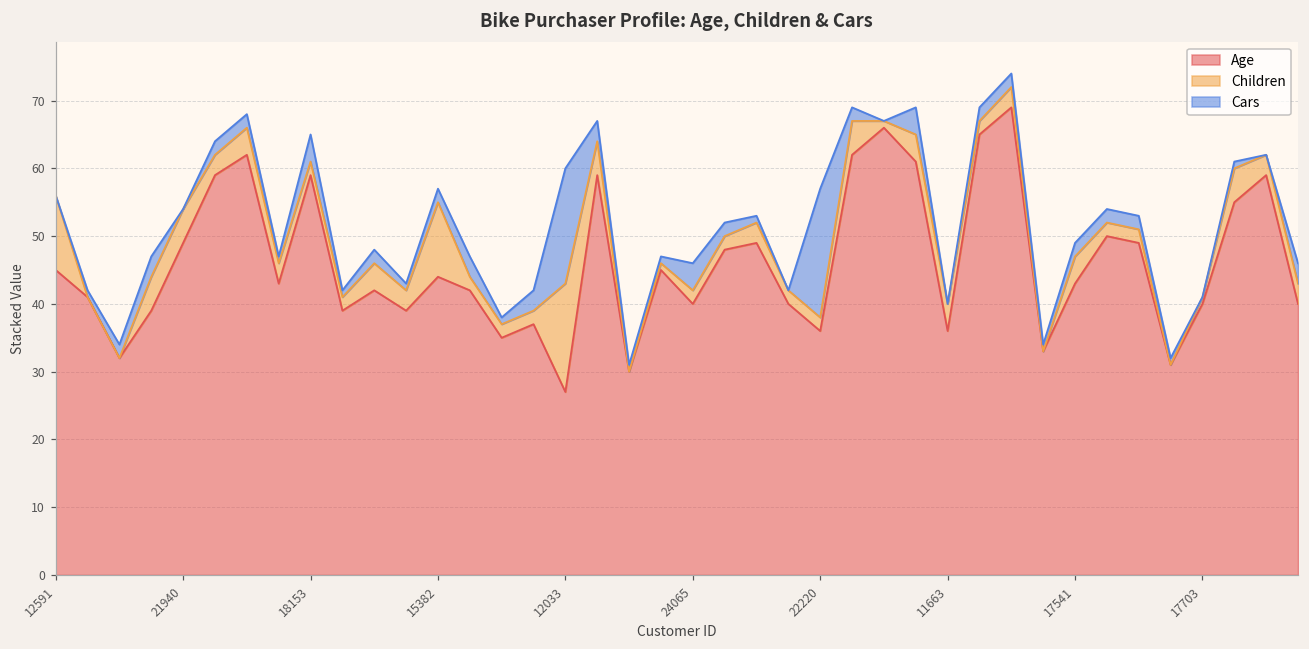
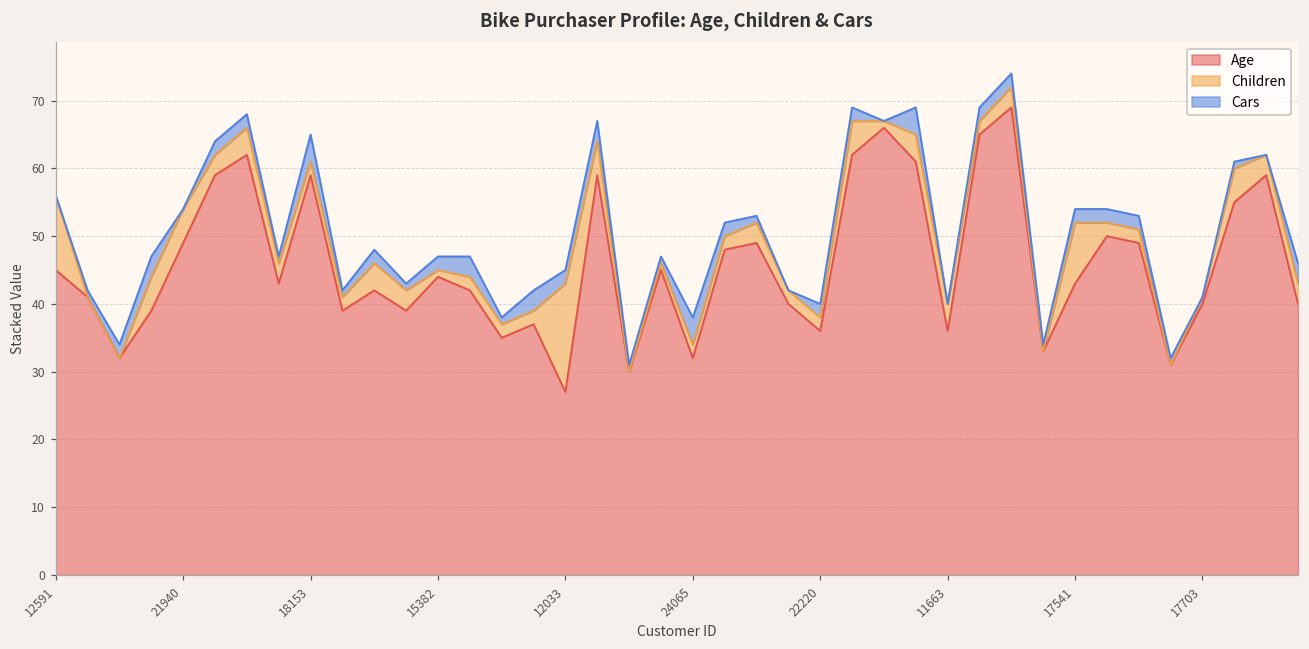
  {
    "Age": {
      "12591": 45,
      "21940": 49,
      "18153": 59,
      "15382": 44,
      "12033": 27,
-     "24065": 40,
+     "24065": 32,
      "22220": 36,
      "11663": 36,
      "17541": 43,
      "17703": 40
    },
    "Children": {
      "18153": 2,
-     "15382": 11,
+     "15382": 1,
      "12033": 16,
      "24065": 2,
      "22220": 2,
-     "17541": 4
+     "17541": 9
    },
    "Cars": {
      "18153": 4,
      "15382": 2,
-     "12033": 17,
+     "12033": 2,
      "24065": 4,
-     "22220": 19,
+     "22220": 2,
      "17541": 2
    }
  }
